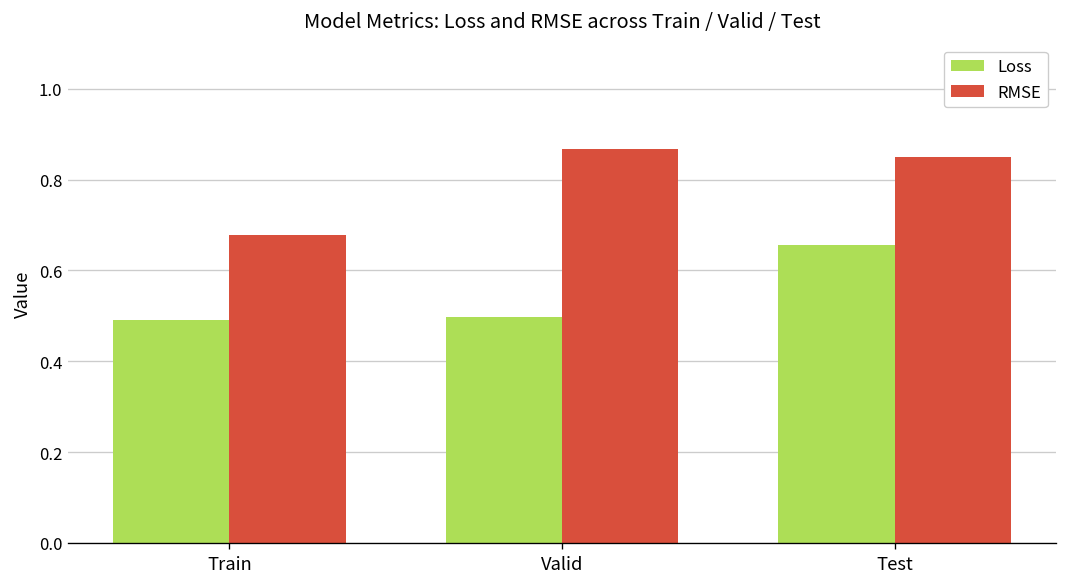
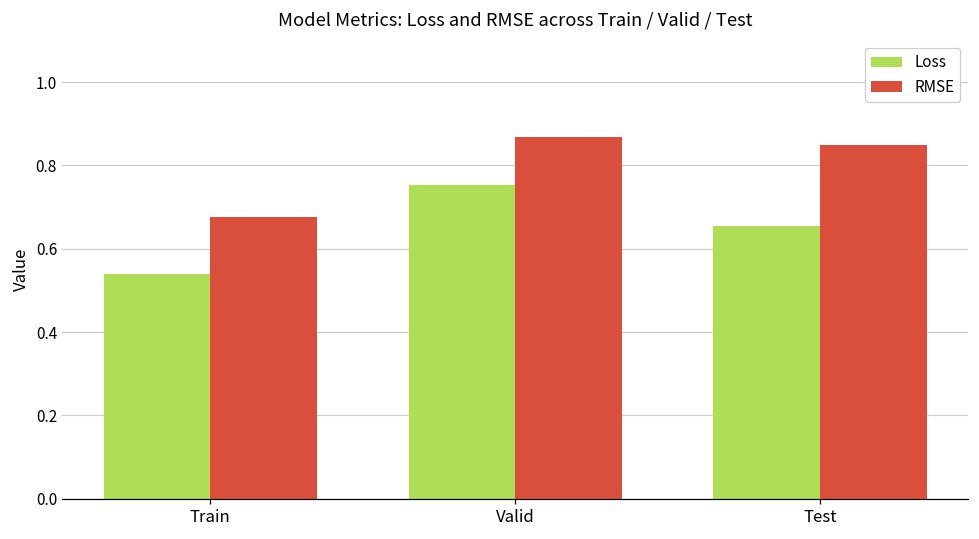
  {
    "Loss": {
-     "Train": 0.49,
-     "Valid": 0.50,
+     "Train": 0.54,
+     "Valid": 0.75,
      "Test": 0.66
    },
    "RMSE": {
      "Train": 0.68,
      "Valid": 0.87,
      "Test": 0.85
    }
  }
